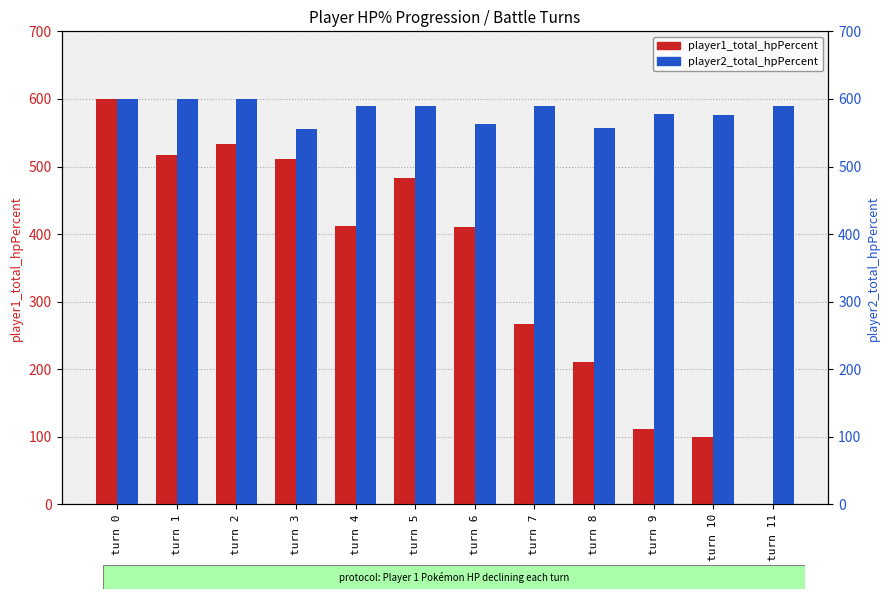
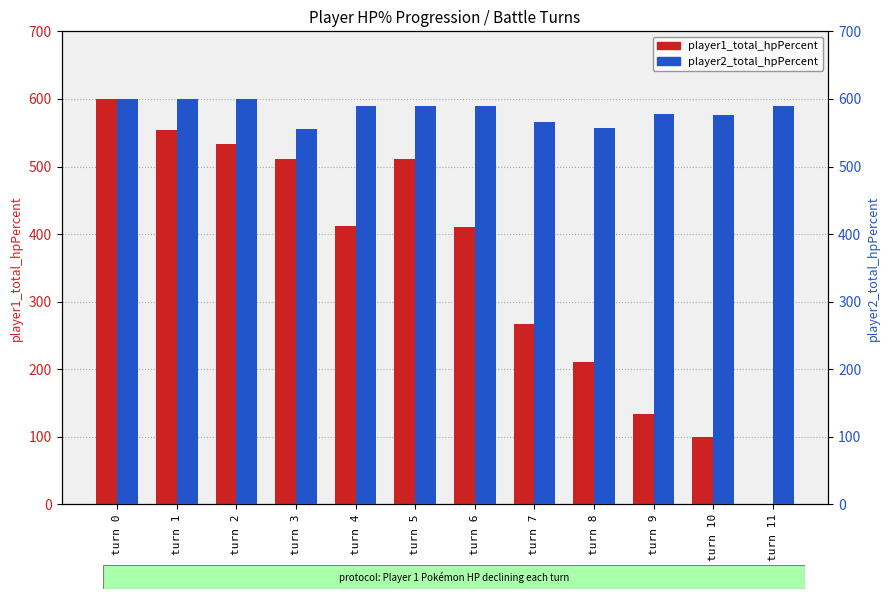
  {
    "player1_total_hpPercent": {
      "turn 0": 600,
-     "turn 1": 520,
+     "turn 1": 550,
      "turn 2": 530,
      "turn 3": 510,
      "turn 4": 410,
-     "turn 5": 480,
+     "turn 5": 510,
      "turn 6": 410,
      "turn 7": 270,
      "turn 8": 210,
-     "turn 9": 110,
+     "turn 9": 130,
      "turn 10": 100,
      "turn 11": 0
    },
    "player2_total_hpPercent": {
      "turn 0": 600,
      "turn 1": 600,
      "turn 2": 600,
      "turn 3": 560,
      "turn 4": 590,
      "turn 5": 590,
-     "turn 6": 560,
-     "turn 7": 590,
+     "turn 6": 590,
+     "turn 7": 570,
      "turn 8": 560,
      "turn 9": 580,
      "turn 10": 580,
      "turn 11": 590
    }
  }
